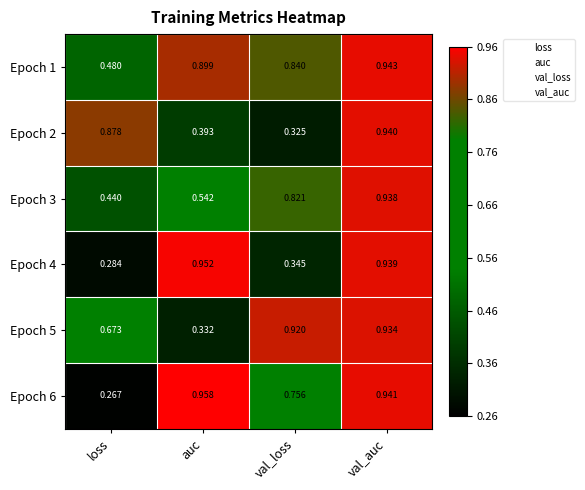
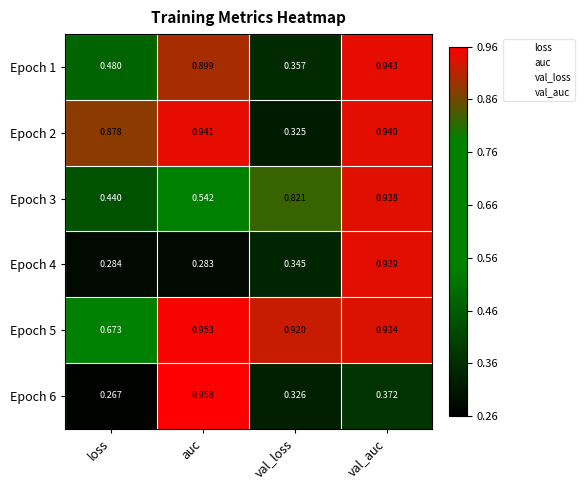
  {
    "Epoch 1": {
      "loss": 0.480,
      "auc": 0.899,
-     "val_loss": 0.840,
+     "val_loss": 0.357,
      "val_auc": 0.943
    },
    "Epoch 2": {
      "loss": 0.878,
-     "auc": 0.393,
+     "auc": 0.941,
      "val_loss": 0.325,
      "val_auc": 0.940
    },
    "Epoch 3": {
      "loss": 0.440,
      "auc": 0.542,
      "val_loss": 0.821,
      "val_auc": 0.938
    },
    "Epoch 4": {
      "loss": 0.284,
-     "auc": 0.952,
+     "auc": 0.283,
      "val_loss": 0.345,
      "val_auc": 0.939
    },
    "Epoch 5": {
      "loss": 0.673,
-     "auc": 0.332,
+     "auc": 0.953,
      "val_loss": 0.920,
      "val_auc": 0.934
    },
    "Epoch 6": {
      "loss": 0.267,
      "auc": 0.958,
-     "val_loss": 0.756,
-     "val_auc": 0.941
+     "val_loss": 0.326,
+     "val_auc": 0.372
    }
  }
